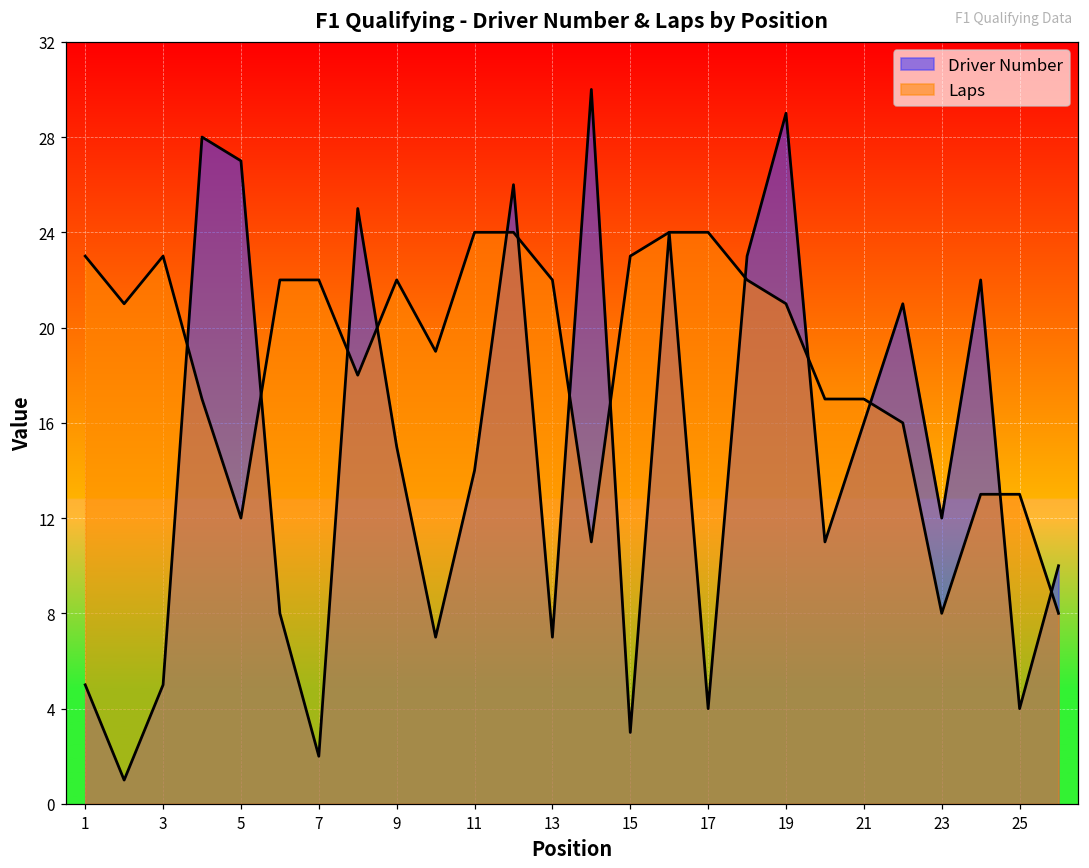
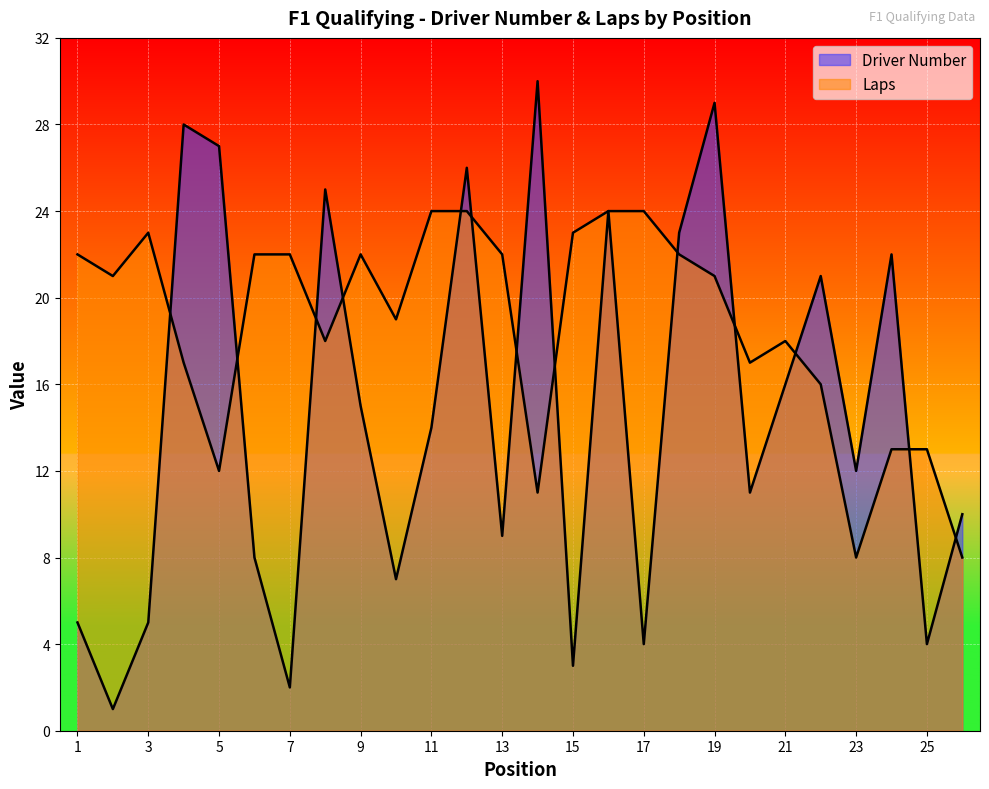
  {
    "Driver Number": {
      "1": 5,
      "3": 5,
      "5": 27,
      "7": 2,
      "9": 15,
      "11": 14,
-     "13": 7,
+     "13": 9,
      "15": 3,
      "17": 4,
      "19": 29,
      "21": 16,
      "23": 12,
      "25": 4
    },
    "Laps": {
-     "1": 23,
+     "1": 22,
      "3": 23,
      "5": 12,
      "7": 22,
      "9": 22,
      "11": 24,
      "13": 22,
      "15": 23,
      "17": 24,
      "19": 21,
-     "21": 17,
+     "21": 18,
      "23": 8,
      "25": 13
    }
  }
